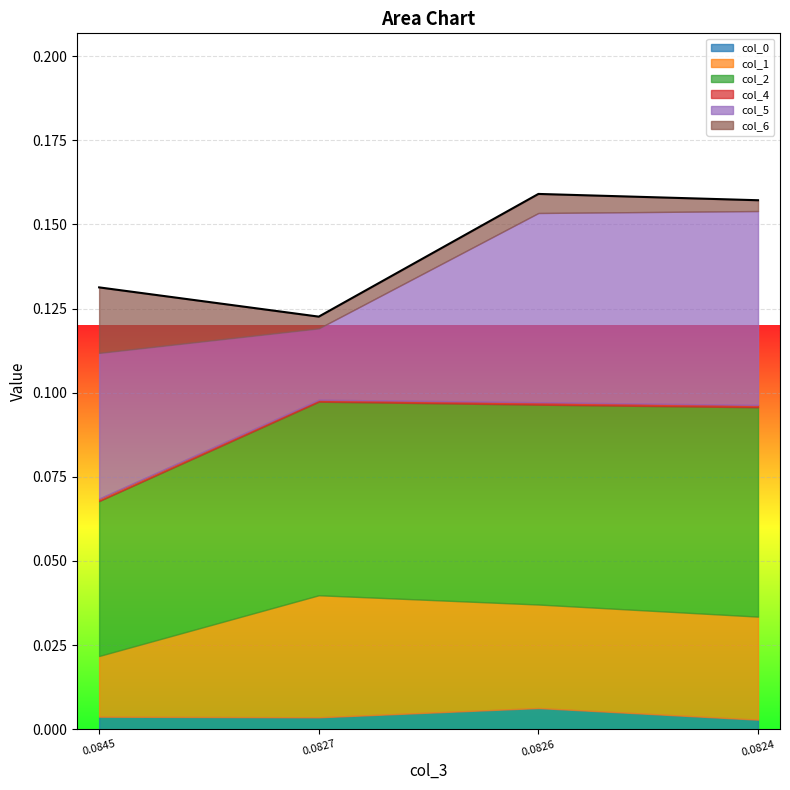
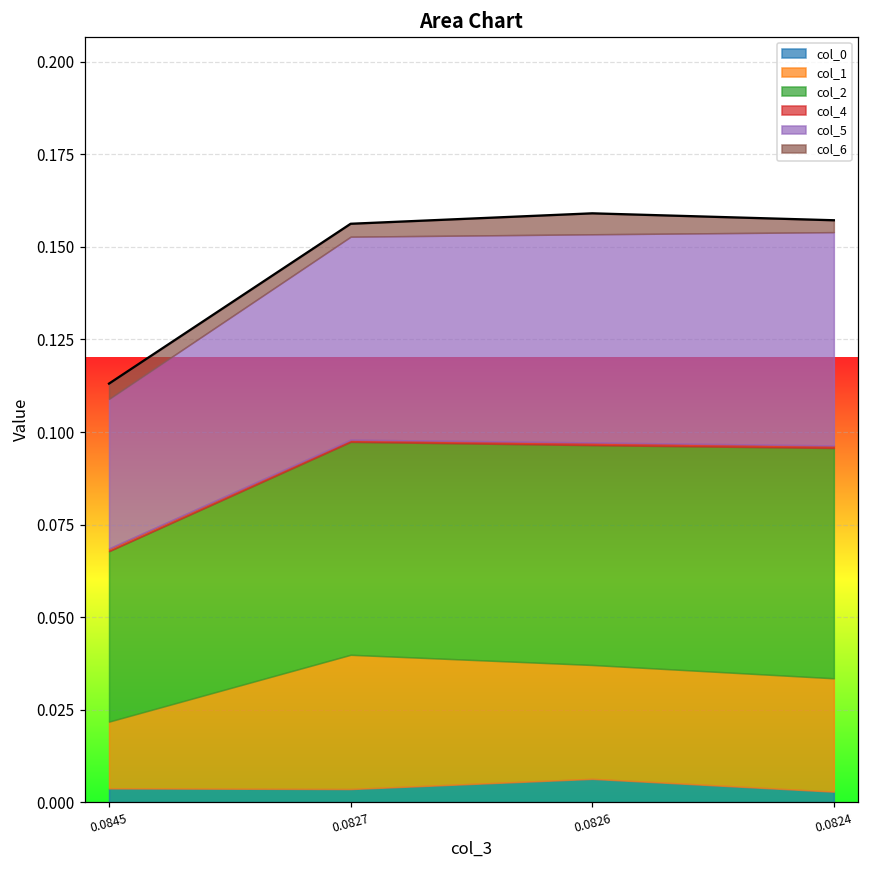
  {
    "col_0": {
      "0.0845": 0.004,
      "0.0827": 0.004,
      "0.0826": 0.006,
      "0.0824": 0.003
    },
    "col_1": {
      "0.0845": 0.018,
      "0.0827": 0.036,
      "0.0826": 0.031,
      "0.0824": 0.031
    },
    "col_2": {
      "0.0845": 0.046
    },
    "col_4": {
      "0.0845": 0.001
    },
    "col_5": {
-     "0.0845": 0.043,
-     "0.0827": 0.021,
+     "0.0845": 0.040,
+     "0.0827": 0.055,
      "0.0826": 0.056,
      "0.0824": 0.058
    },
    "col_6": {
-     "0.0845": 0.019,
+     "0.0845": 0.004,
      "0.0827": 0.003,
      "0.0826": 0.006,
      "0.0824": 0.003
    }
  }
